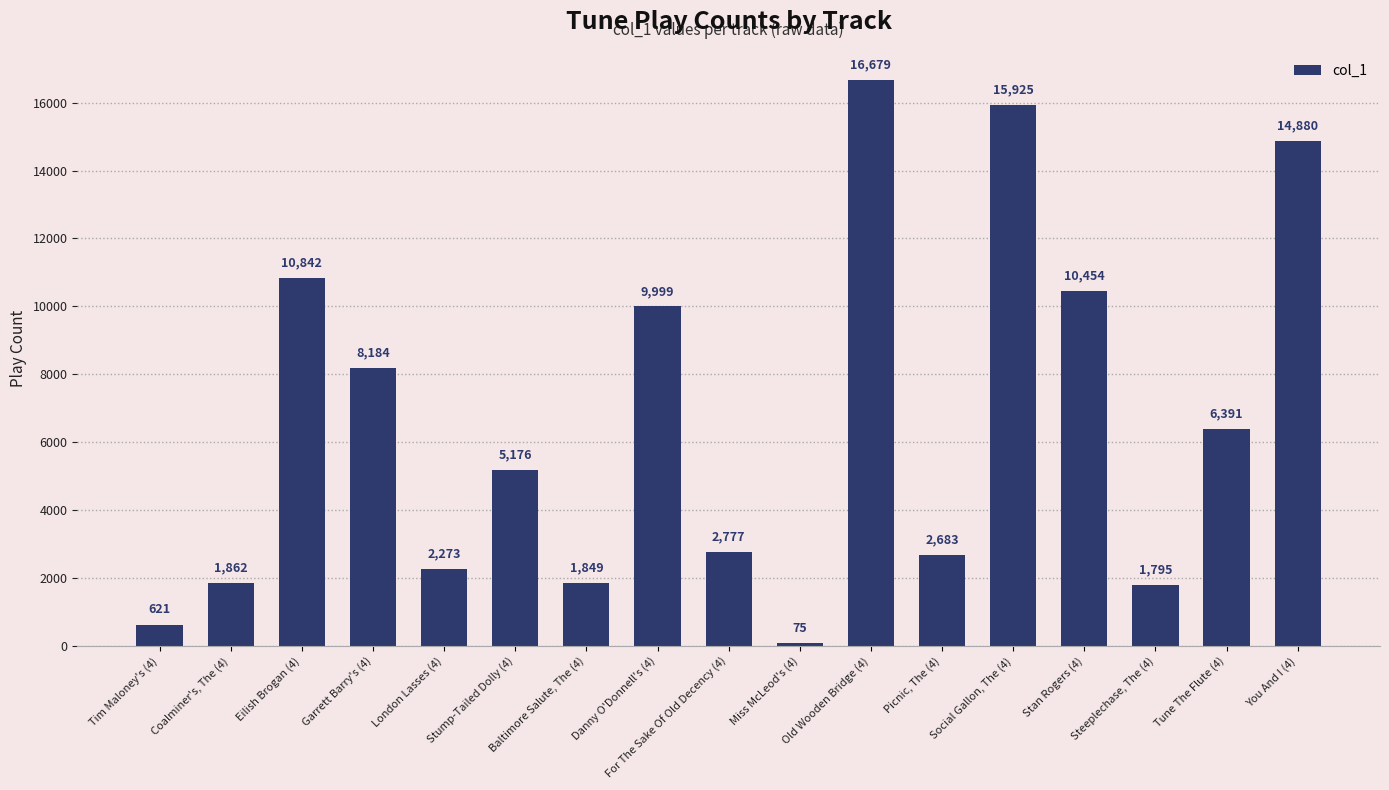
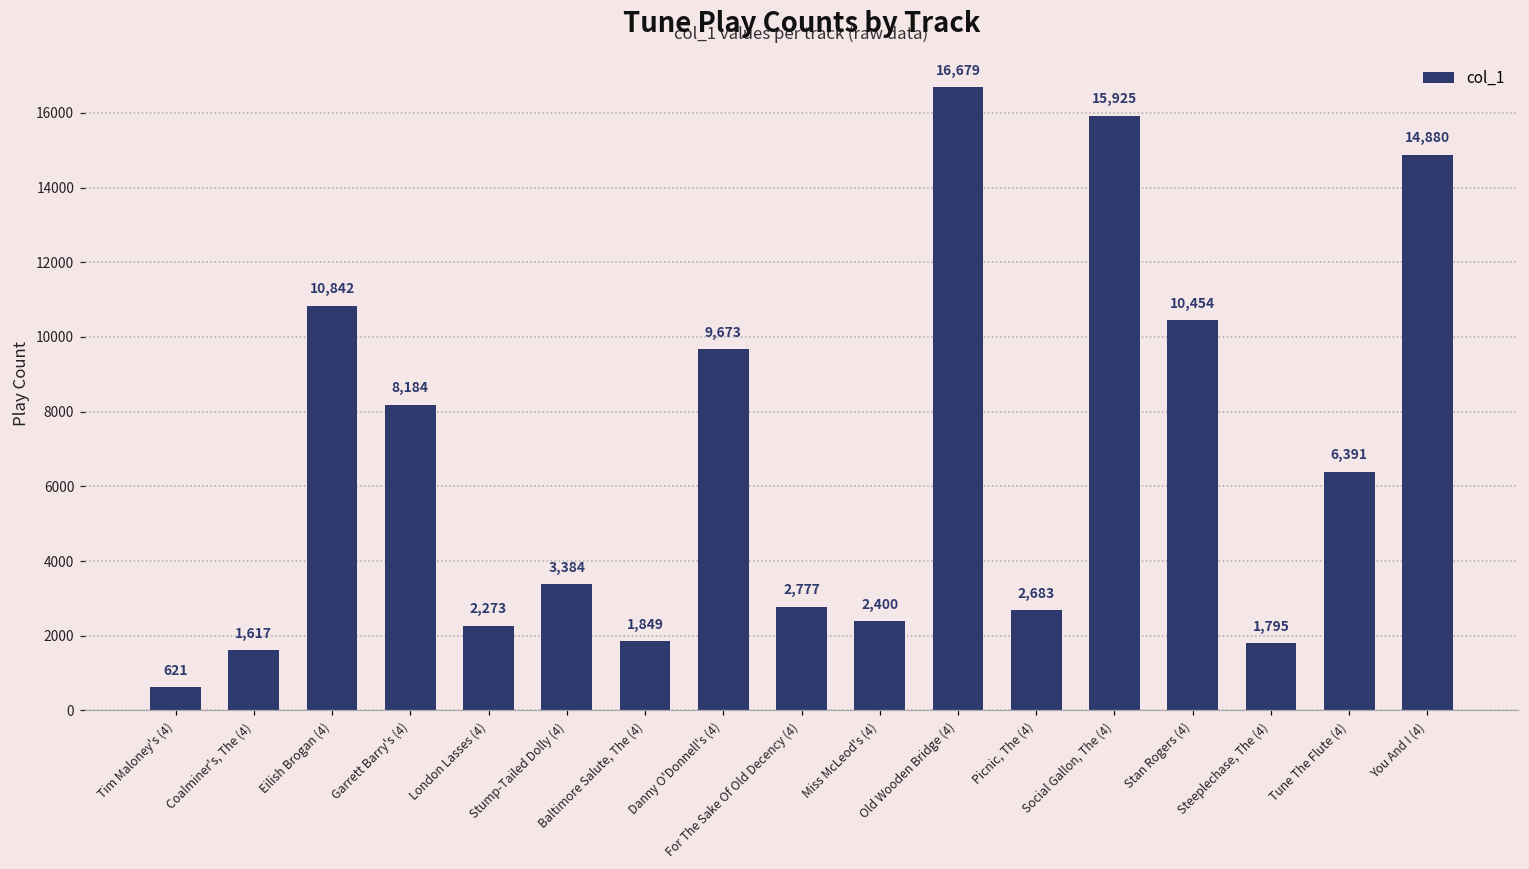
  {
    "Tim Maloney's (4)": "621",
-   "Coalminer's, The (4)": "1,862",
+   "Coalminer's, The (4)": "1,617",
    "Eilish Brogan (4)": "10,842",
    "Garrett Barry's (4)": "8,184",
    "London Lasses (4)": "2,273",
-   "Stump-Tailed Dolly (4)": "5,176",
+   "Stump-Tailed Dolly (4)": "3,384",
    "Baltimore Salute, The (4)": "1,849",
-   "Danny O'Donnell's (4)": "9,999",
+   "Danny O'Donnell's (4)": "9,673",
    "For The Sake Of Old Decency (4)": "2,777",
-   "Miss McLeod's (4)": "75",
+   "Miss McLeod's (4)": "2,400",
    "Old Wooden Bridge (4)": "16,679",
    "Picnic, The (4)": "2,683",
    "Social Gallon, The (4)": "15,925",
    "Stan Rogers (4)": "10,454",
    "Steeplechase, The (4)": "1,795",
    "Tune The Flute (4)": "6,391",
    "You And I (4)": "14,880"
  }
